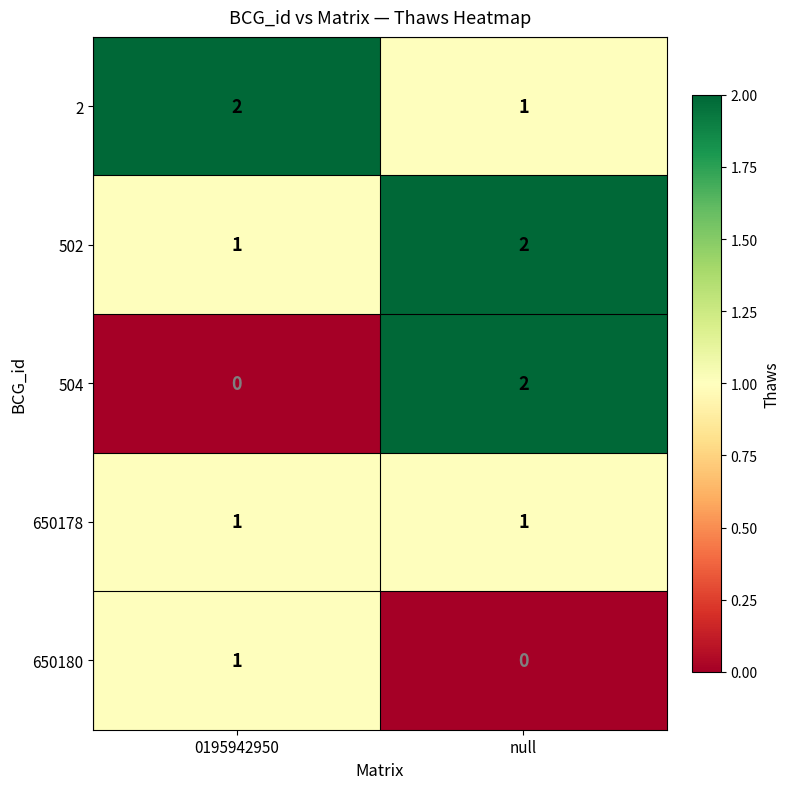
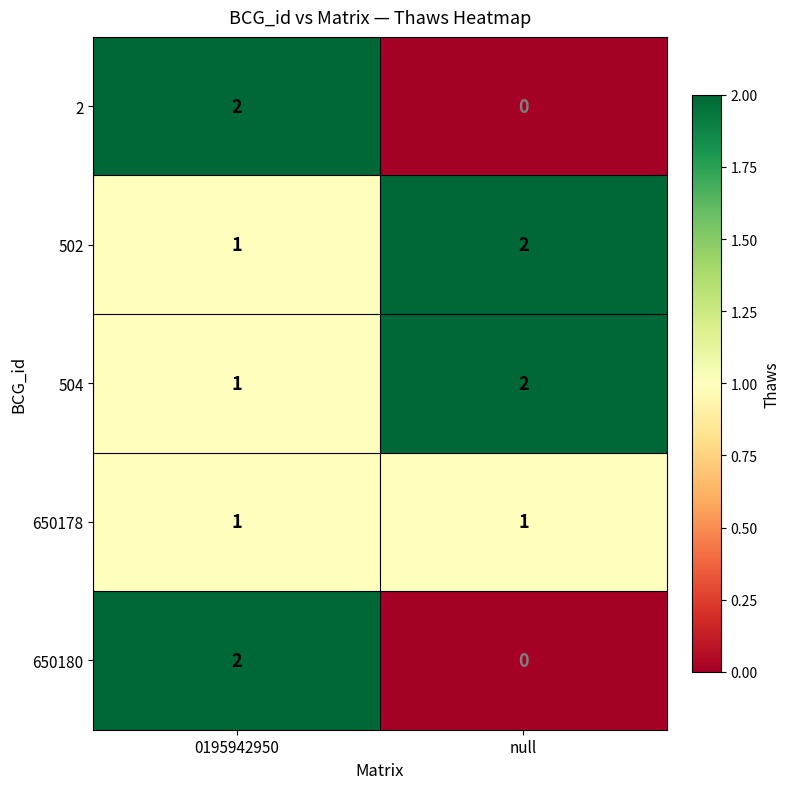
  {
    "2": {
      "0195942950": 2,
-     "null": 1
+     "null": 0
    },
    "502": {
      "0195942950": 1,
      "null": 2
    },
    "504": {
-     "0195942950": 0,
+     "0195942950": 1,
      "null": 2
    },
    "650178": {
      "0195942950": 1,
      "null": 1
    },
    "650180": {
-     "0195942950": 1,
+     "0195942950": 2,
      "null": 0
    }
  }
